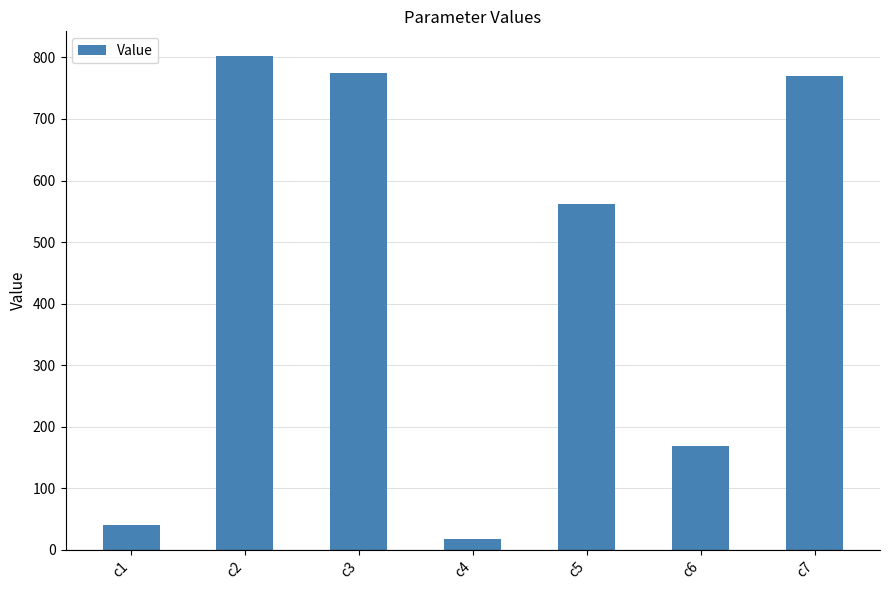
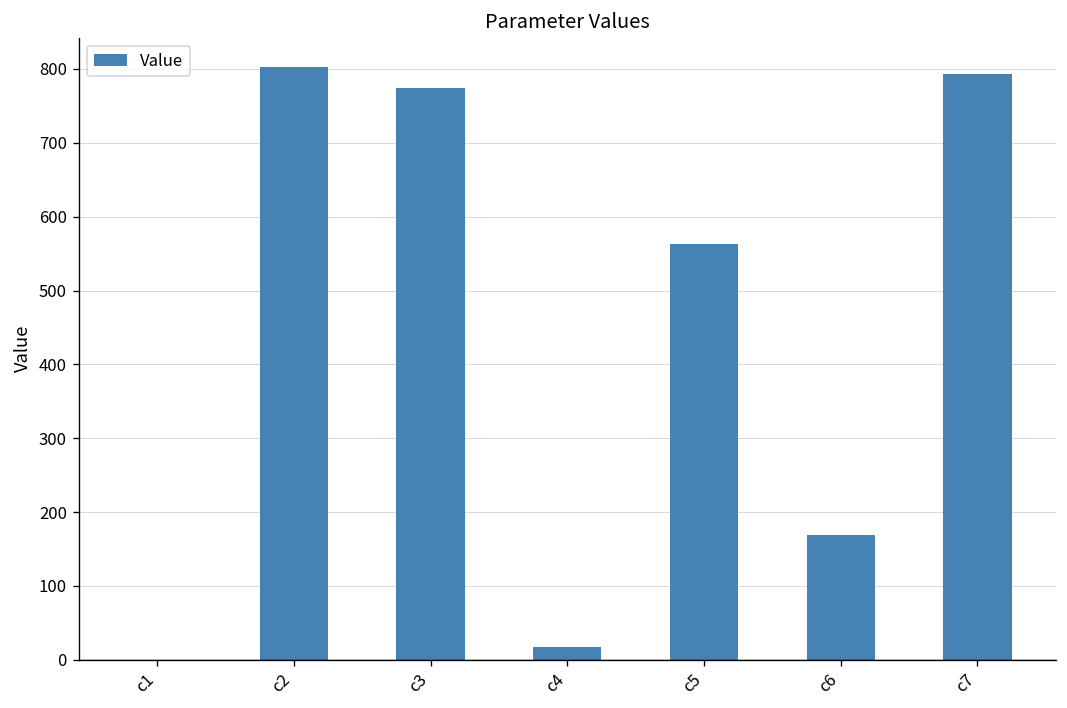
  {
-   "c1": 40,
+   "c1": 0,
    "c2": 800,
    "c3": 770,
    "c4": 20,
    "c5": 560,
    "c6": 170,
-   "c7": 770
+   "c7": 790
  }
